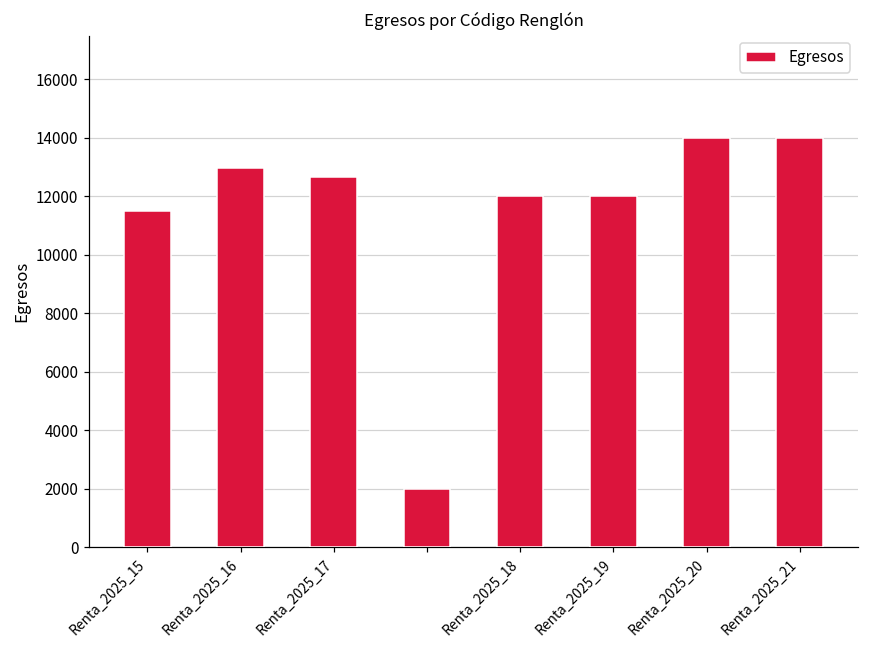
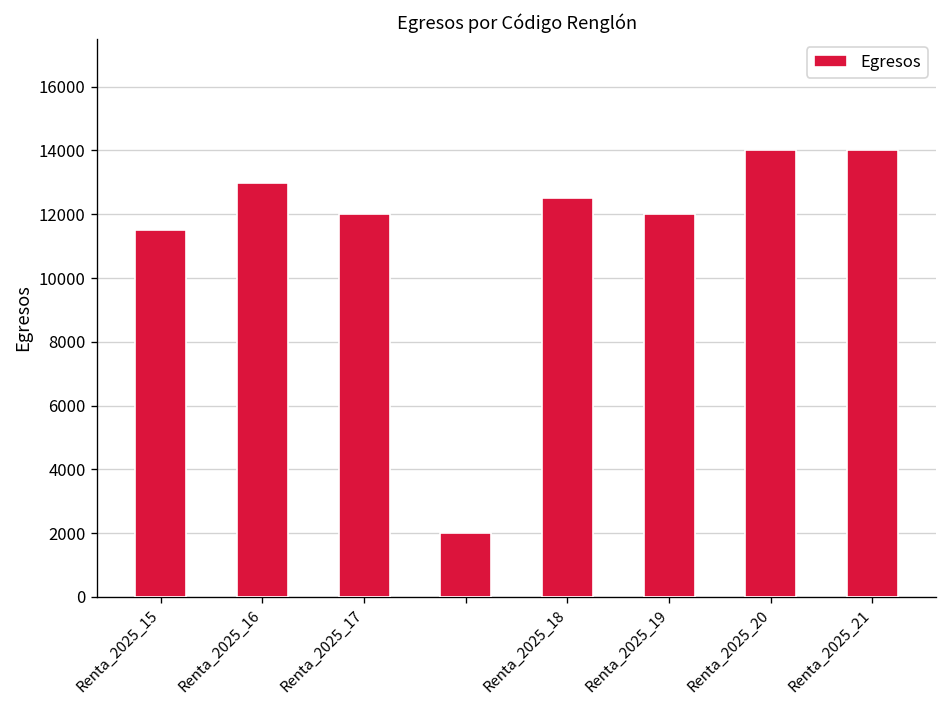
  {
    "Renta_2025_15": 11500,
    "Renta_2025_16": 13000,
-   "Renta_2025_17": 12700,
-   "Renta_2025_18": 12000,
+   "Renta_2025_17": 12000,
+   "Renta_2025_18": 12500,
    "Renta_2025_19": 12000,
    "Renta_2025_20": 14000,
    "Renta_2025_21": 14000
  }
